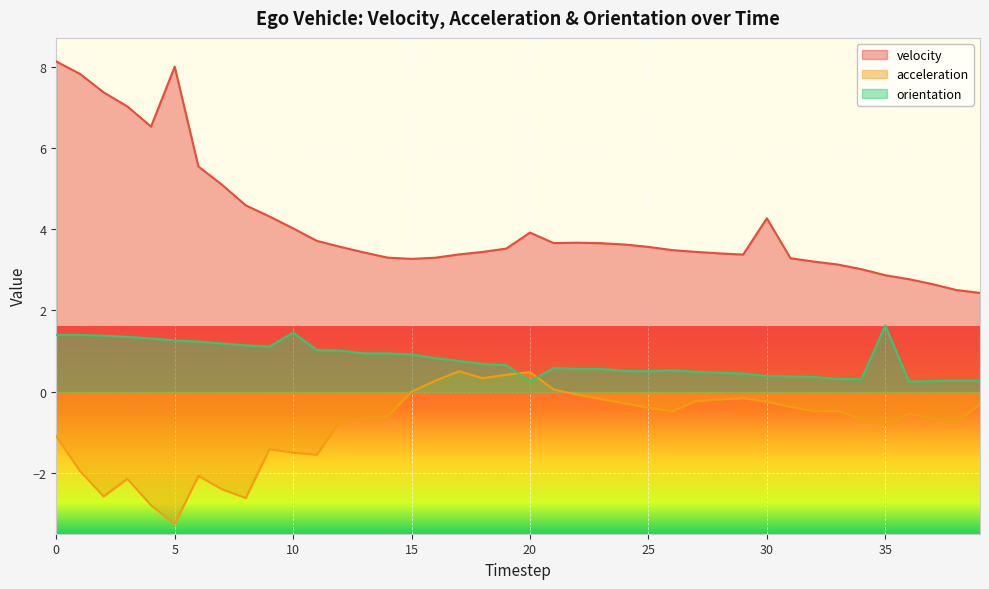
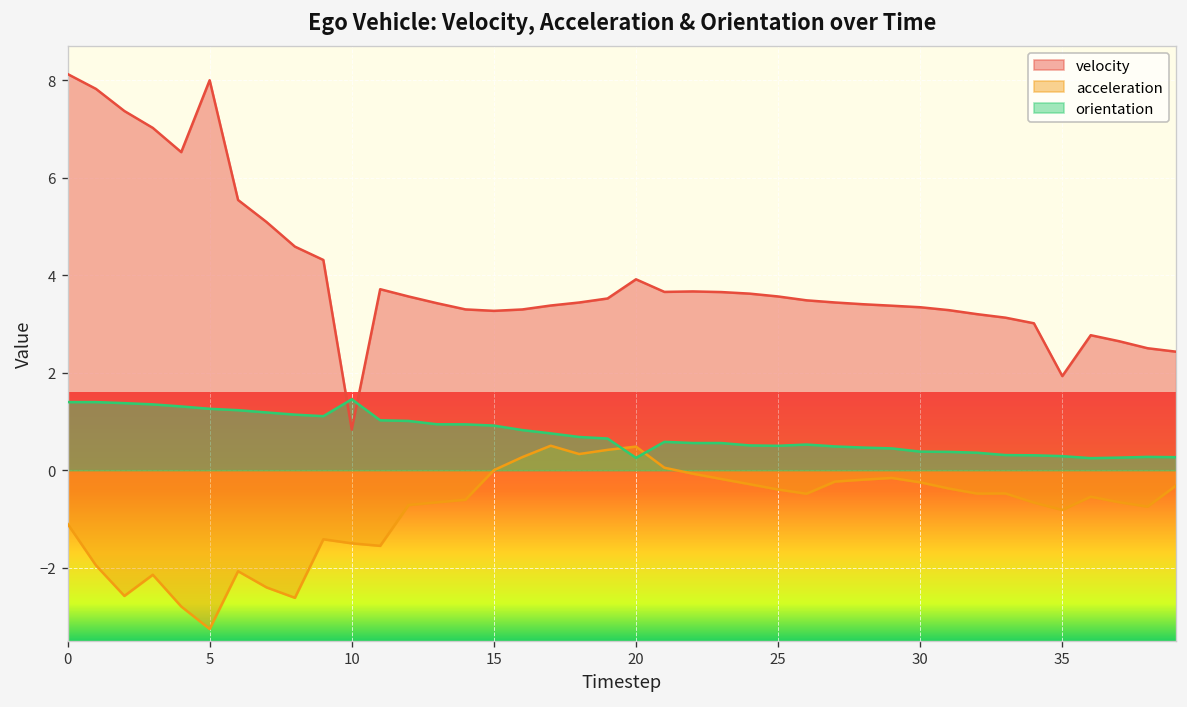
  {
    "velocity": {
      "0": 8.1,
      "5": 8.0,
-     "10": 4.0,
+     "10": 0.8,
      "15": 3.3,
      "20": 3.9,
      "25": 3.6,
-     "30": 4.3,
-     "35": 2.9
+     "30": 3.3,
+     "35": 1.9
    },
    "orientation": {
      "0": 1.4,
      "5": 1.3,
      "10": 1.5,
      "15": 0.9,
      "20": 0.3,
      "25": 0.5,
      "30": 0.4,
-     "35": 1.6
+     "35": 0.3
    }
  }
